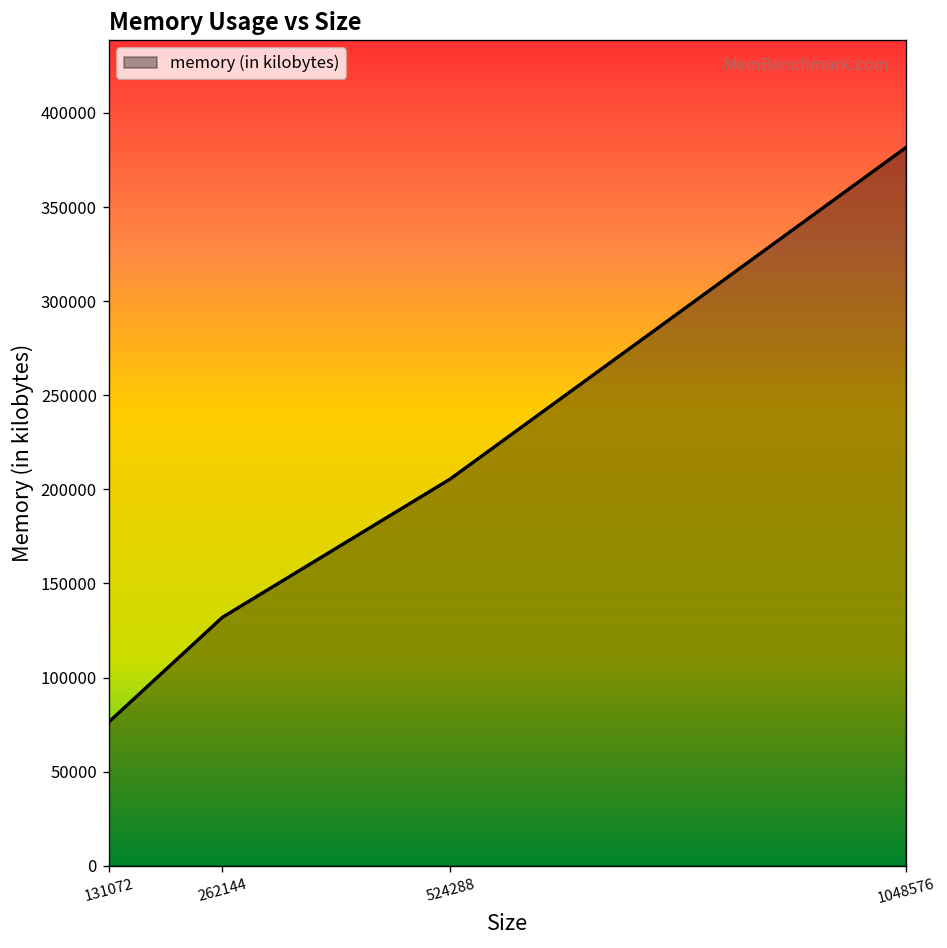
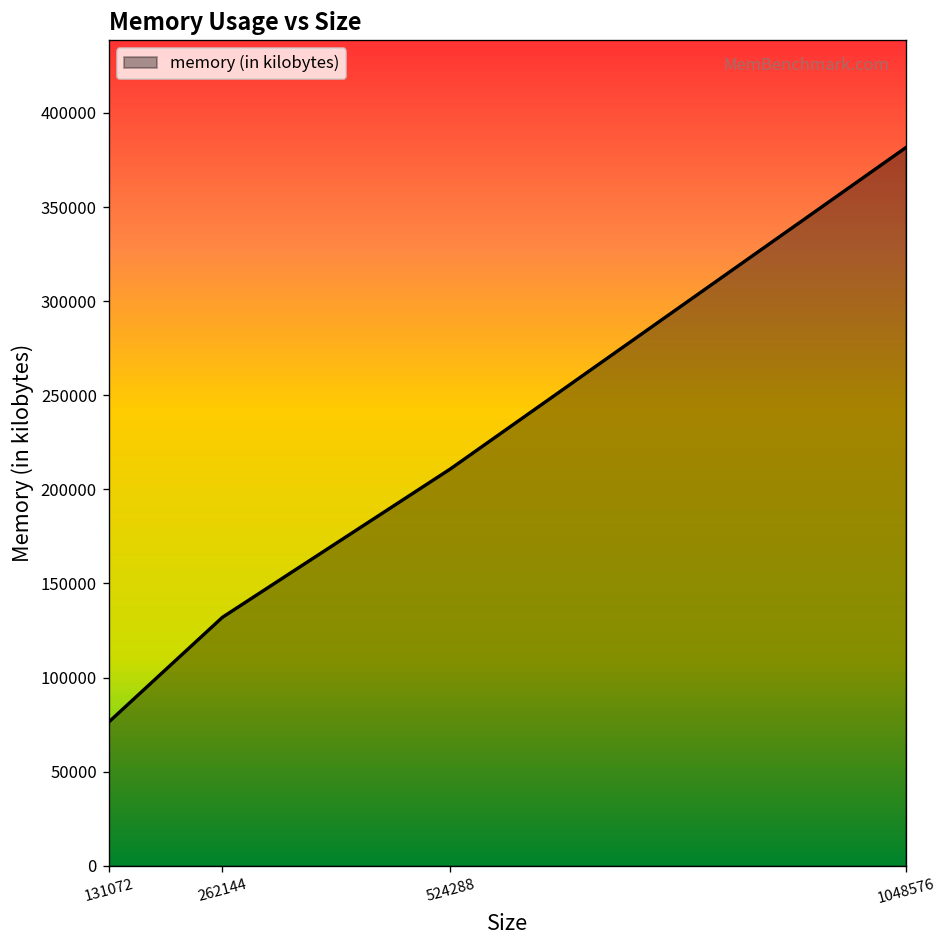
  {
    "131072": 76000,
    "262144": 132000,
-   "524288": 205000,
+   "524288": 211000,
    "1048576": 382000
  }
